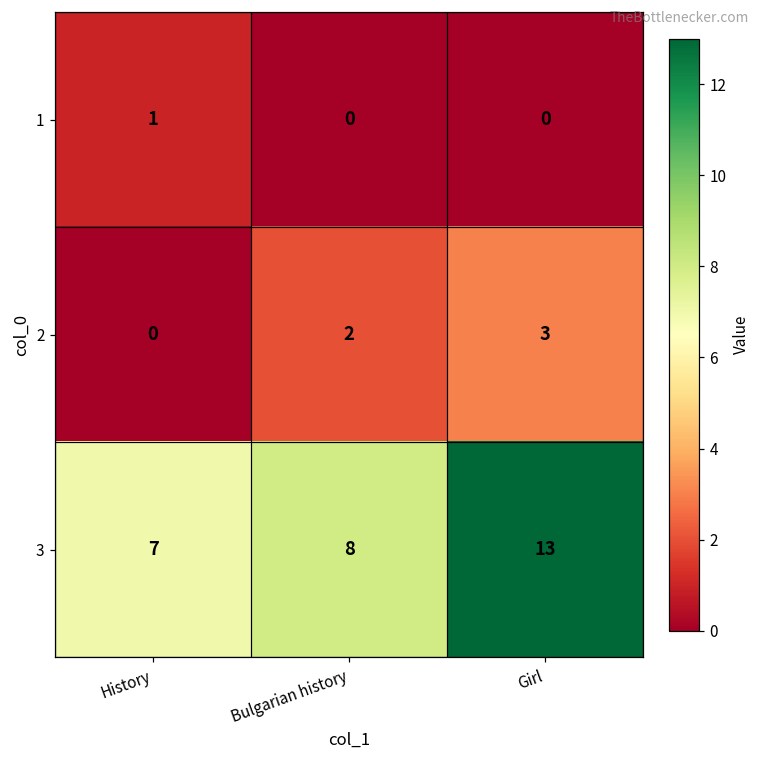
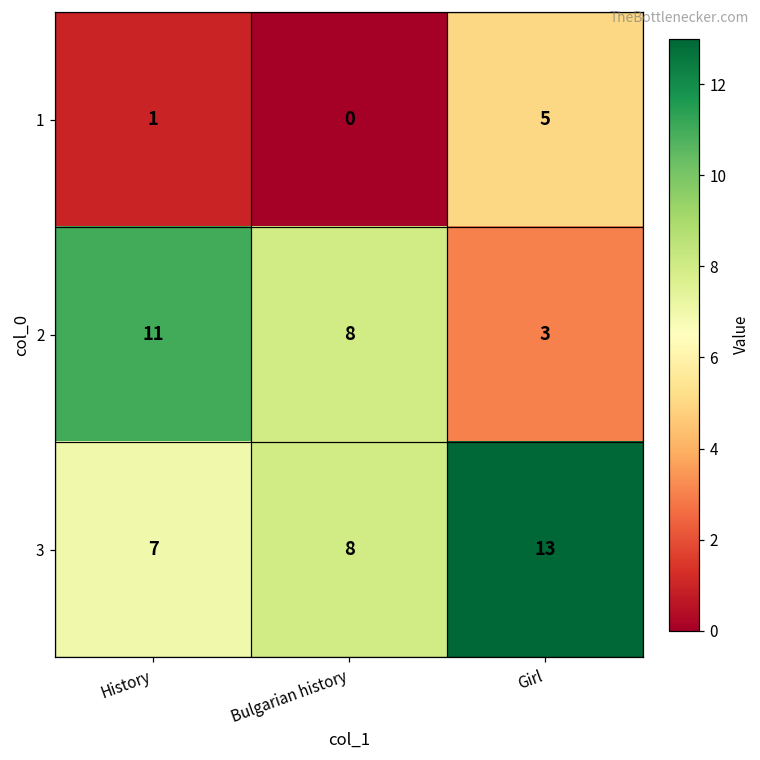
  {
    "1": {
      "History": 1,
      "Bulgarian history": 0,
-     "Girl": 0
+     "Girl": 5
    },
    "2": {
-     "History": 0,
-     "Bulgarian history": 2,
+     "History": 11,
+     "Bulgarian history": 8,
      "Girl": 3
    },
    "3": {
      "History": 7,
      "Bulgarian history": 8,
      "Girl": 13
    }
  }
